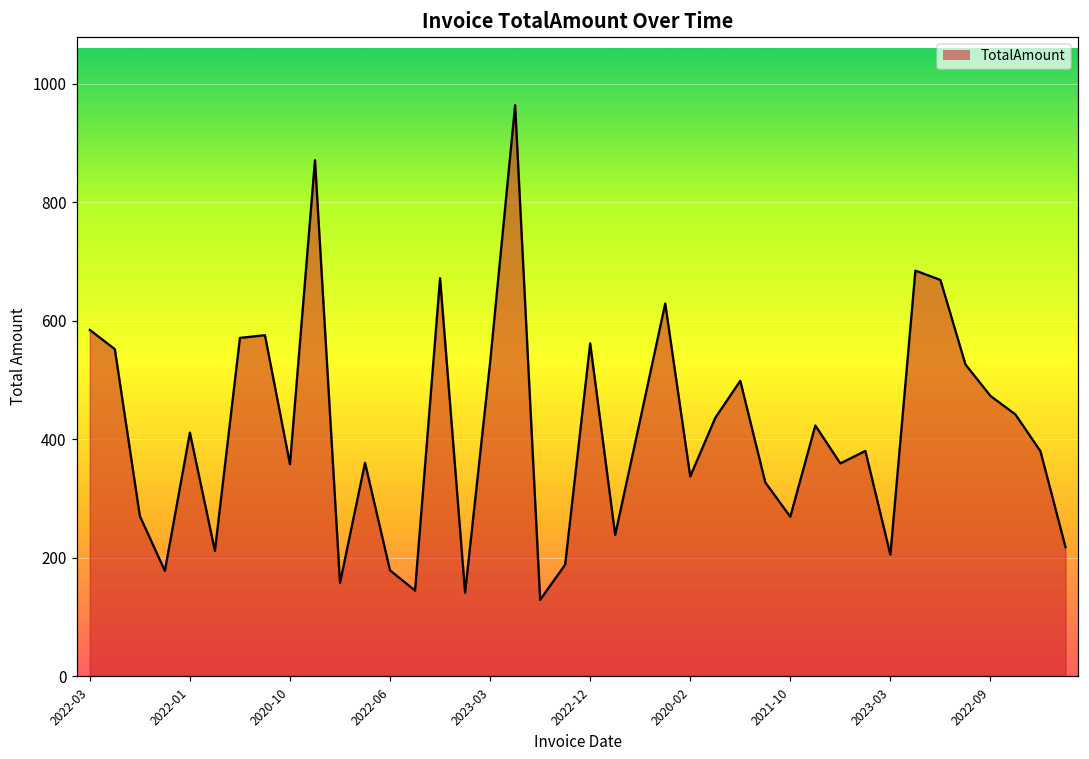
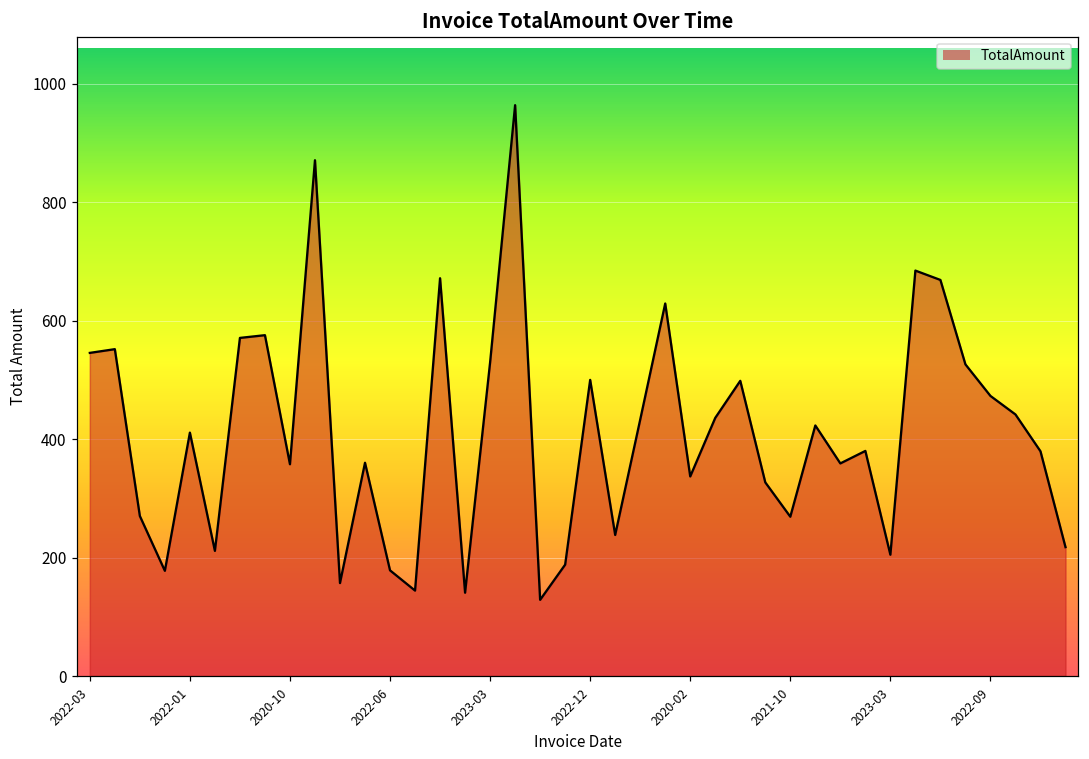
  {
-   "2022-03": 580,
+   "2022-03": 550,
    "2022-01": 410,
-   "2022-12": 560,
+   "2022-12": 500,
    "2020-02": 340,
    "2022-09": 470
  }
